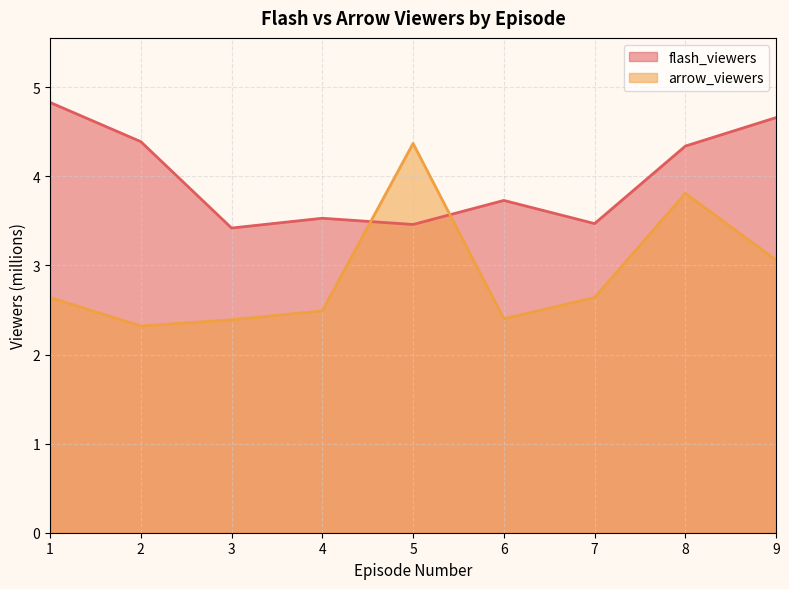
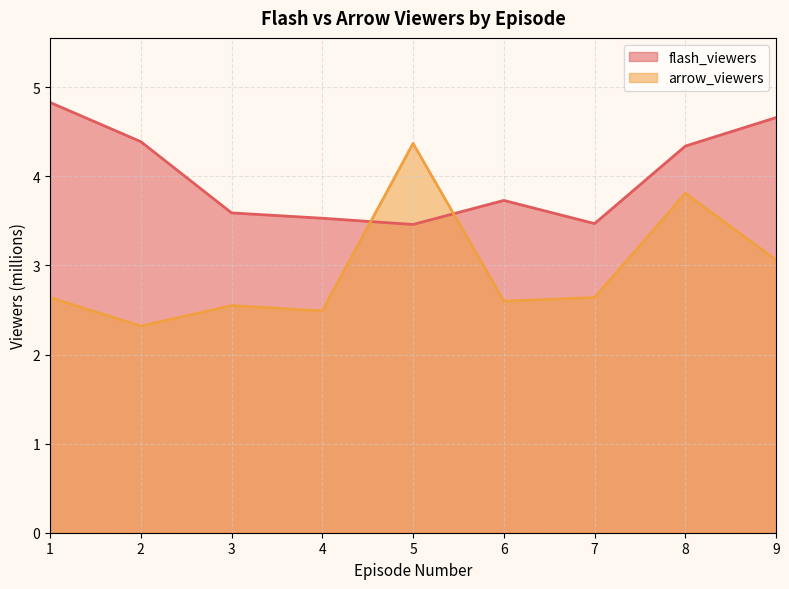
  {
    "flash_viewers": {
      "1": 4.8,
      "2": 4.4,
-     "3": 3.4,
+     "3": 3.6,
      "4": 3.5,
      "5": 3.5,
      "6": 3.7,
      "7": 3.5,
      "8": 4.3,
      "9": 4.7
    },
    "arrow_viewers": {
      "1": 2.6,
      "2": 2.3,
-     "3": 2.4,
+     "3": 2.6,
      "4": 2.5,
      "5": 4.4,
-     "6": 2.4,
+     "6": 2.6,
      "7": 2.6,
      "8": 3.8,
      "9": 3.1
    }
  }
